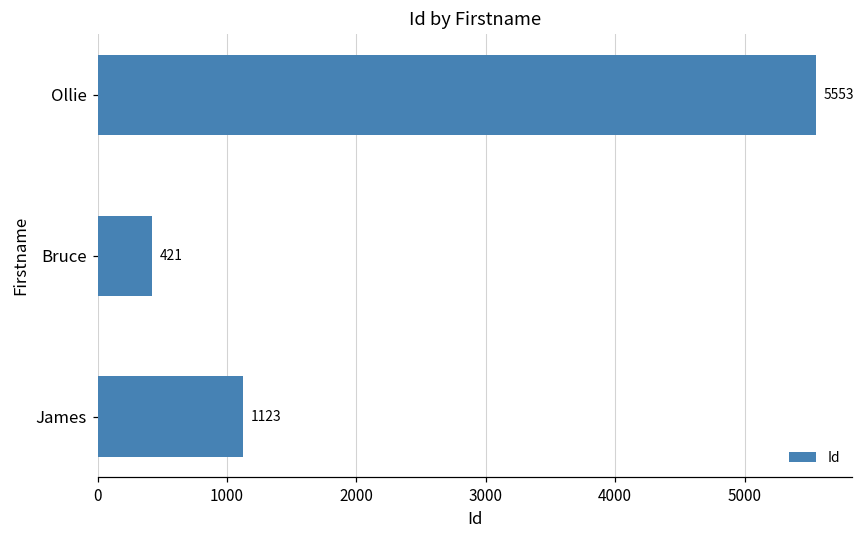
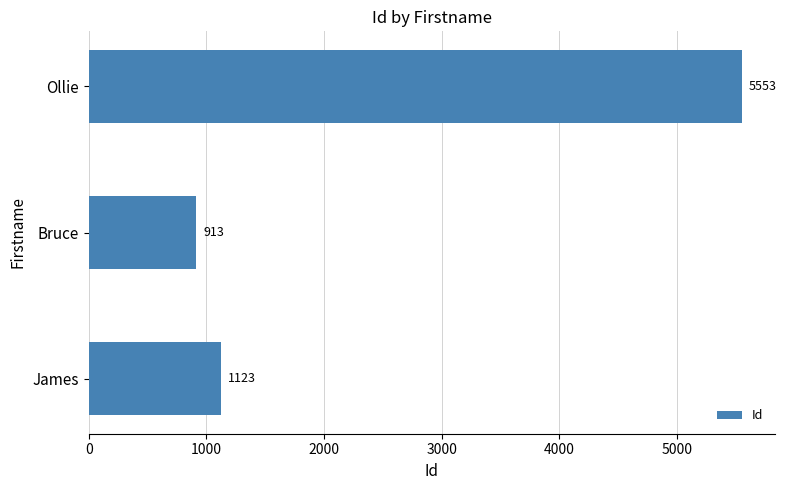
  {
    "Ollie": 5553,
-   "Bruce": 421,
+   "Bruce": 913,
    "James": 1123
  }
